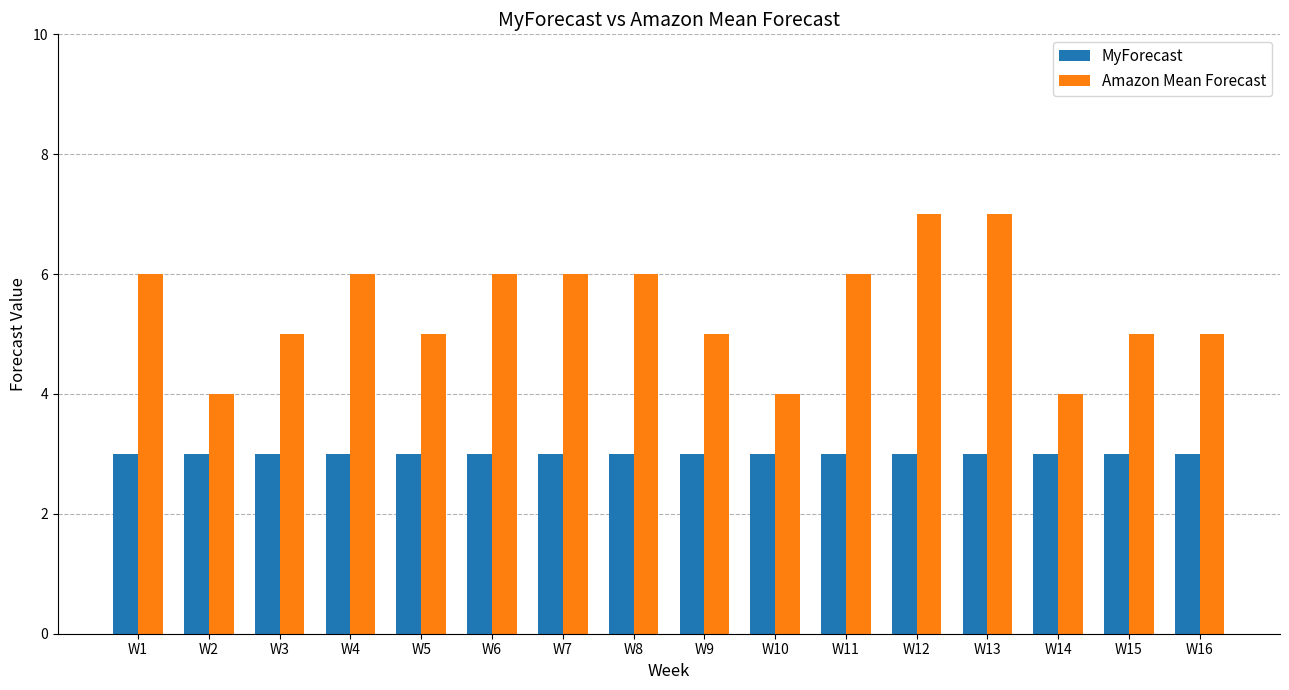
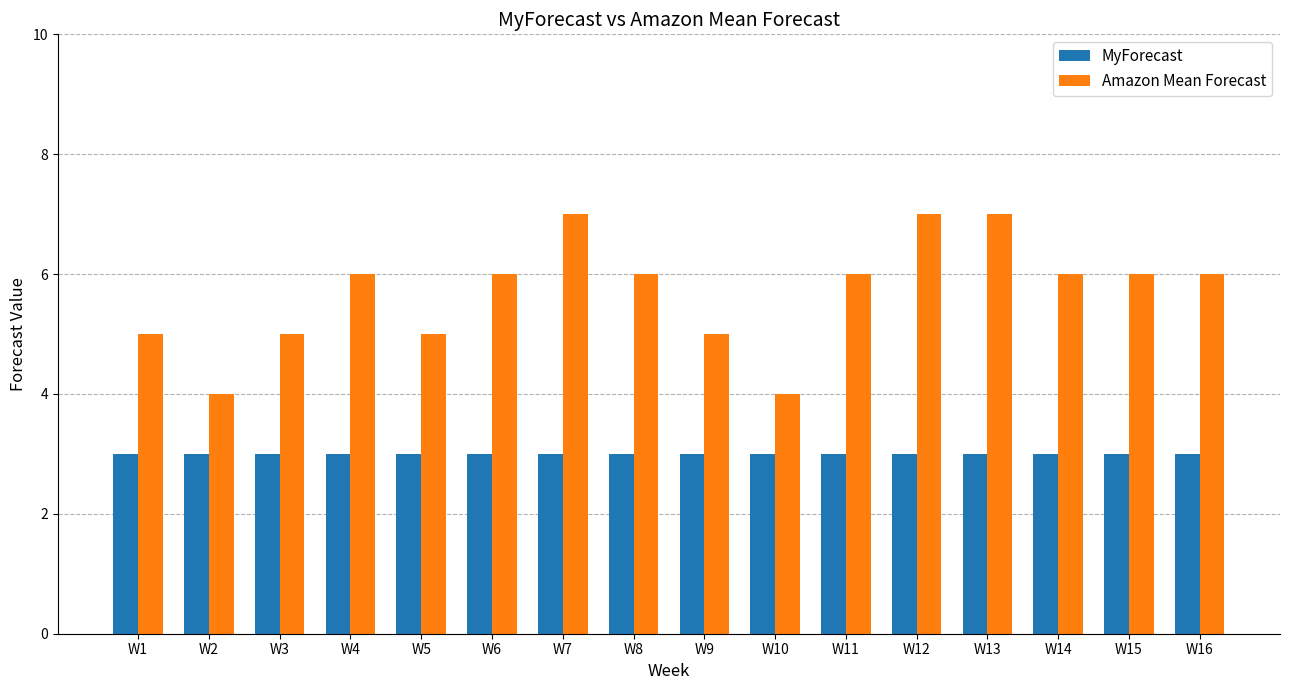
  {
    "MyForecast": {
      "W1": 3,
      "W2": 3,
      "W3": 3,
      "W4": 3,
      "W5": 3,
      "W6": 3,
      "W7": 3,
      "W8": 3,
      "W9": 3,
      "W10": 3,
      "W11": 3,
      "W12": 3,
      "W13": 3,
      "W14": 3,
      "W15": 3,
      "W16": 3
    },
    "Amazon Mean Forecast": {
-     "W1": 6,
+     "W1": 5,
      "W2": 4,
      "W3": 5,
      "W4": 6,
      "W5": 5,
      "W6": 6,
-     "W7": 6,
+     "W7": 7,
      "W8": 6,
      "W9": 5,
      "W10": 4,
      "W11": 6,
      "W12": 7,
      "W13": 7,
-     "W14": 4,
-     "W15": 5,
-     "W16": 5
+     "W14": 6,
+     "W15": 6,
+     "W16": 6
    }
  }
